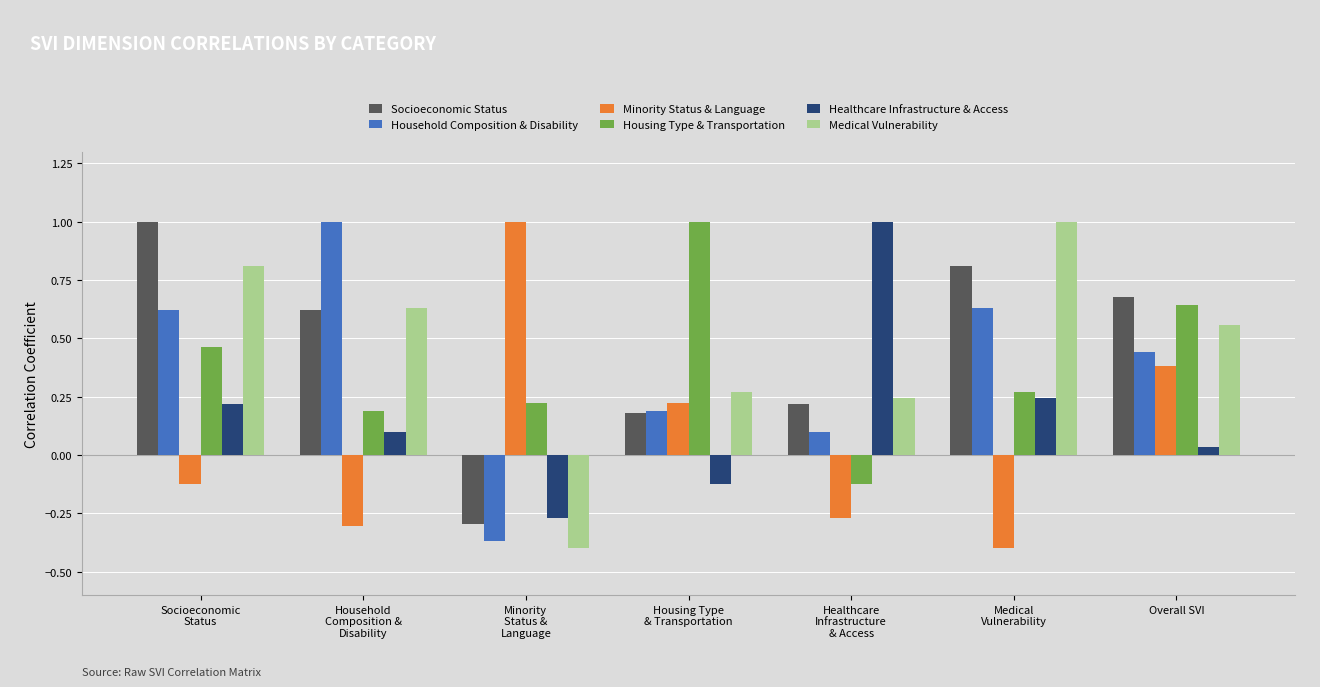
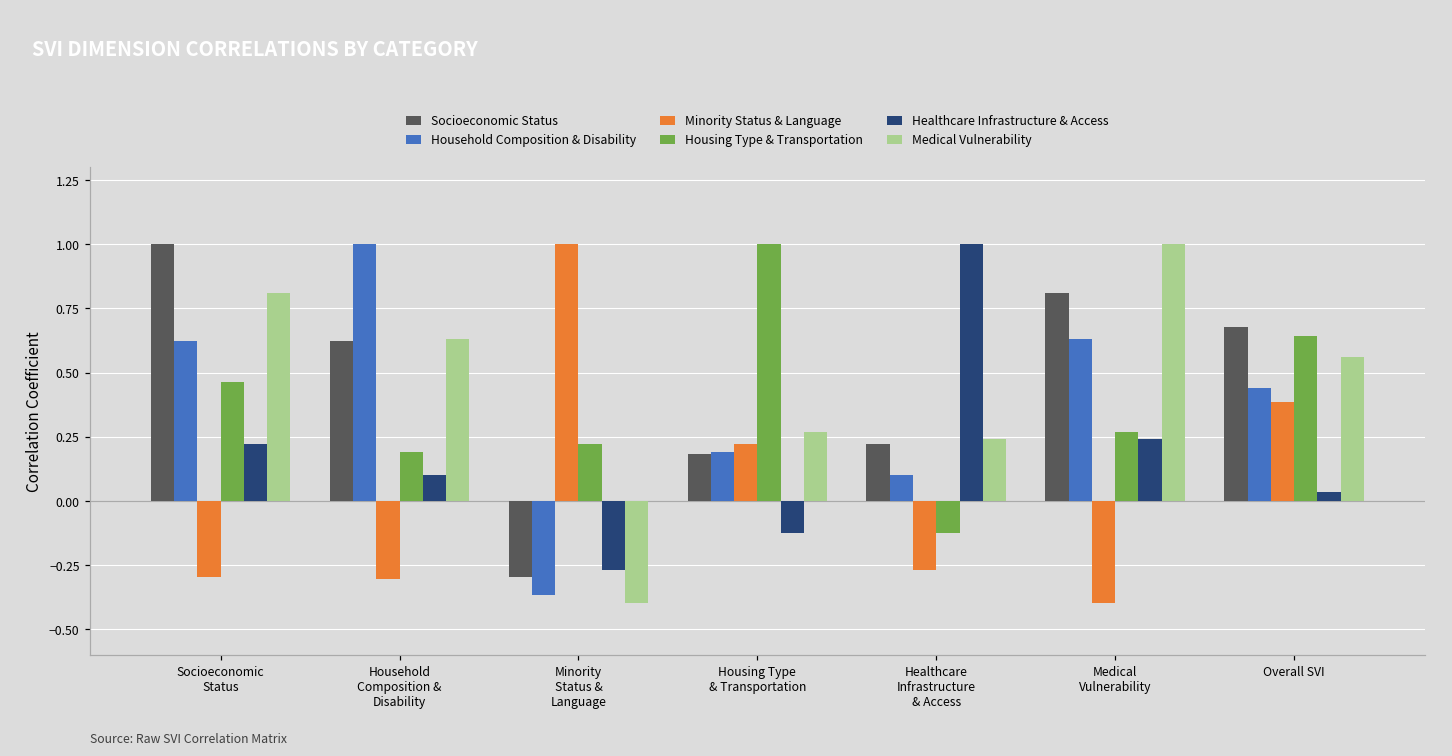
  {
    "Socioeconomic Status": {
      "Socioeconomic Status": 1.00,
      "Household Composition & Disability": 0.62,
      "Minority Status & Language": -0.30,
      "Housing Type & Transportation": 0.18,
      "Healthcare Infrastructure & Access": 0.22,
      "Medical Vulnerability": 0.81,
      "Overall SVI": 0.68
    },
    "Household Composition & Disability": {
      "Socioeconomic Status": 0.62,
      "Household Composition & Disability": 1.00,
      "Minority Status & Language": -0.37,
      "Housing Type & Transportation": 0.19,
      "Healthcare Infrastructure & Access": 0.10,
      "Medical Vulnerability": 0.63,
      "Overall SVI": 0.44
    },
    "Minority Status & Language": {
-     "Socioeconomic Status": -0.12,
+     "Socioeconomic Status": -0.30,
      "Household Composition & Disability": -0.30,
      "Minority Status & Language": 1.00,
      "Housing Type & Transportation": 0.22,
      "Healthcare Infrastructure & Access": -0.27,
      "Medical Vulnerability": -0.40,
      "Overall SVI": 0.38
    },
    "Housing Type & Transportation": {
      "Socioeconomic Status": 0.46,
      "Household Composition & Disability": 0.19,
      "Minority Status & Language": 0.22,
      "Housing Type & Transportation": 1.00,
      "Healthcare Infrastructure & Access": -0.12,
      "Medical Vulnerability": 0.27,
      "Overall SVI": 0.64
    },
    "Healthcare Infrastructure & Access": {
      "Socioeconomic Status": 0.22,
      "Household Composition & Disability": 0.10,
      "Minority Status & Language": -0.27,
      "Housing Type & Transportation": -0.12,
      "Healthcare Infrastructure & Access": 1.00,
      "Medical Vulnerability": 0.24,
      "Overall SVI": 0.03
    },
    "Medical Vulnerability": {
      "Socioeconomic Status": 0.81,
      "Household Composition & Disability": 0.63,
      "Minority Status & Language": -0.40,
      "Housing Type & Transportation": 0.27,
      "Healthcare Infrastructure & Access": 0.24,
      "Medical Vulnerability": 1.00,
      "Overall SVI": 0.56
    }
  }
